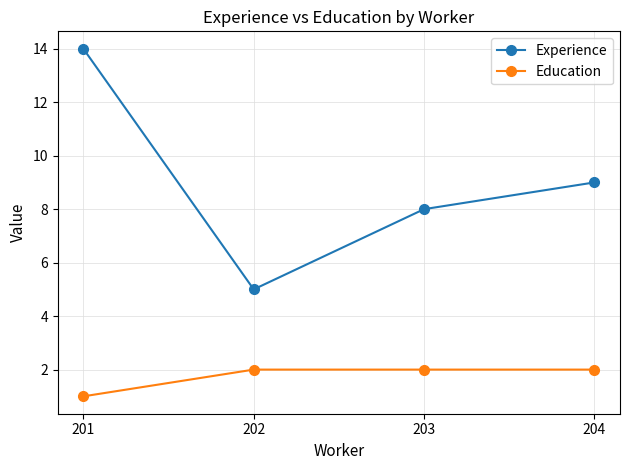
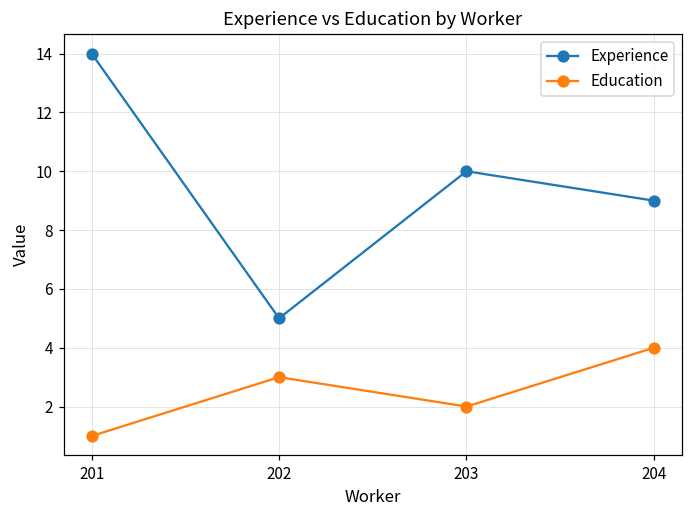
  {
    "Experience": {
      "201": 14,
      "202": 5,
-     "203": 8,
+     "203": 10,
      "204": 9
    },
    "Education": {
      "201": 1,
-     "202": 2,
+     "202": 3,
      "203": 2,
-     "204": 2
+     "204": 4
    }
  }
